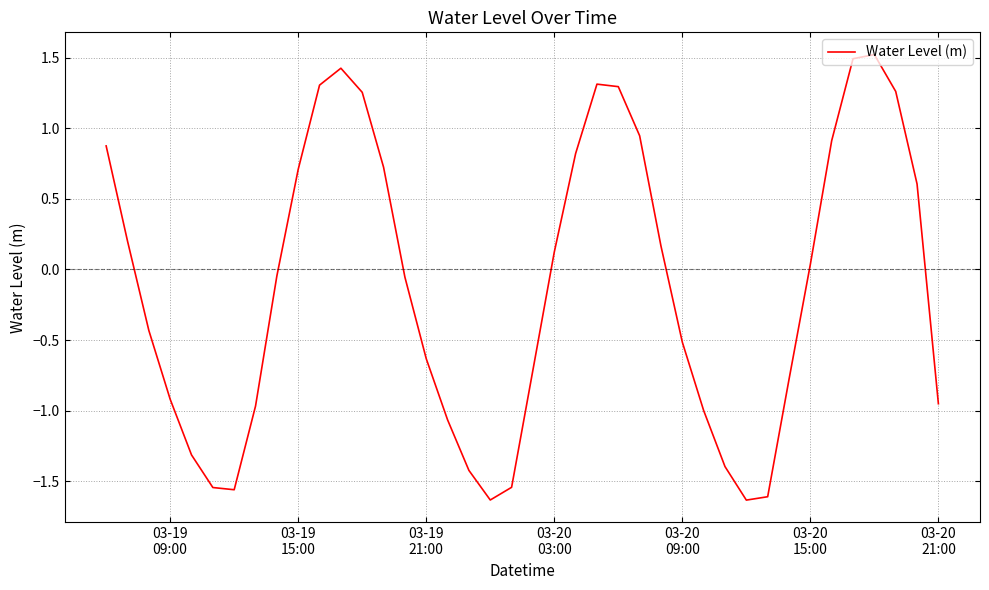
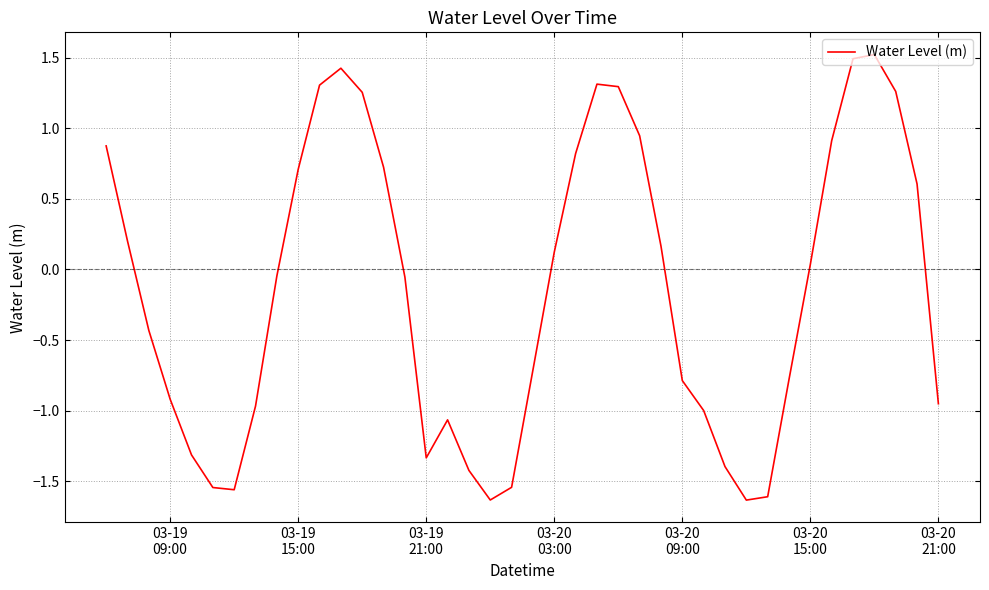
  {
    "03-19 09:00": -0.92,
    "03-19 15:00": 0.71,
-   "03-19 21:00": -0.63,
+   "03-19 21:00": -1.33,
    "03-20 03:00": 0.12,
-   "03-20 09:00": -0.51,
+   "03-20 09:00": -0.79,
    "03-20 15:00": 0.04,
    "03-20 21:00": -0.95
  }
